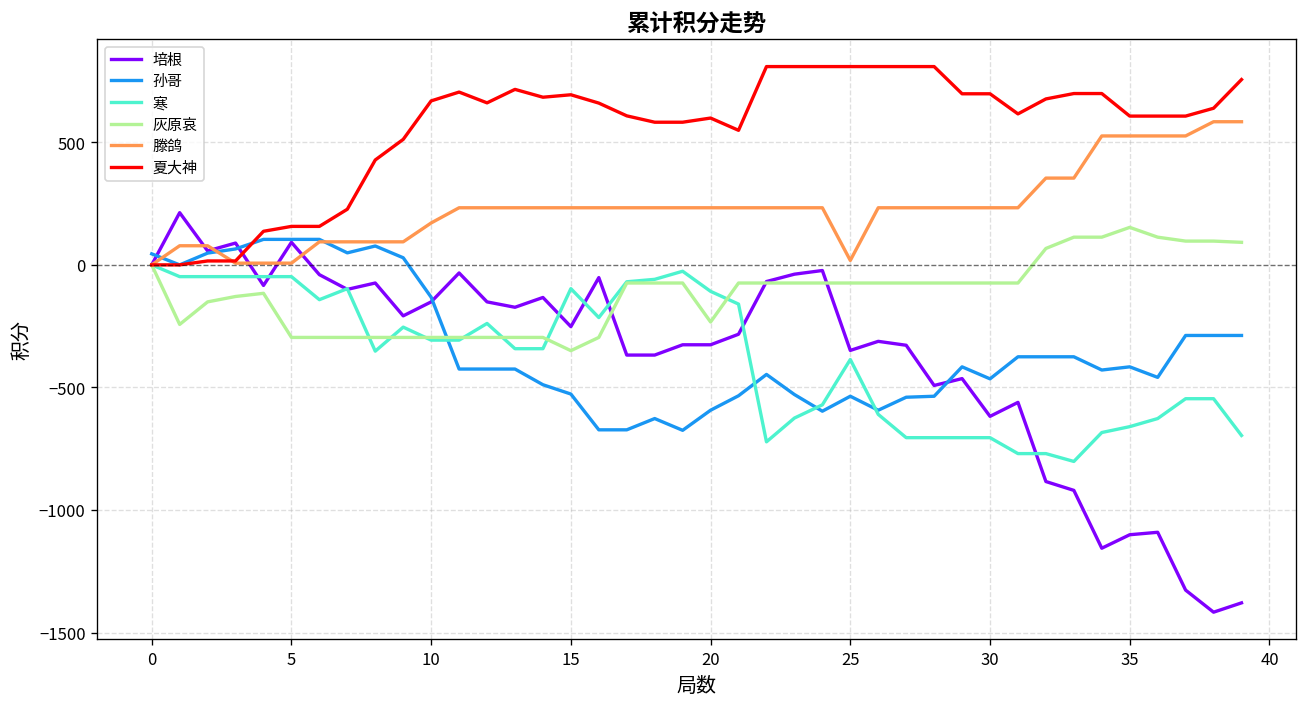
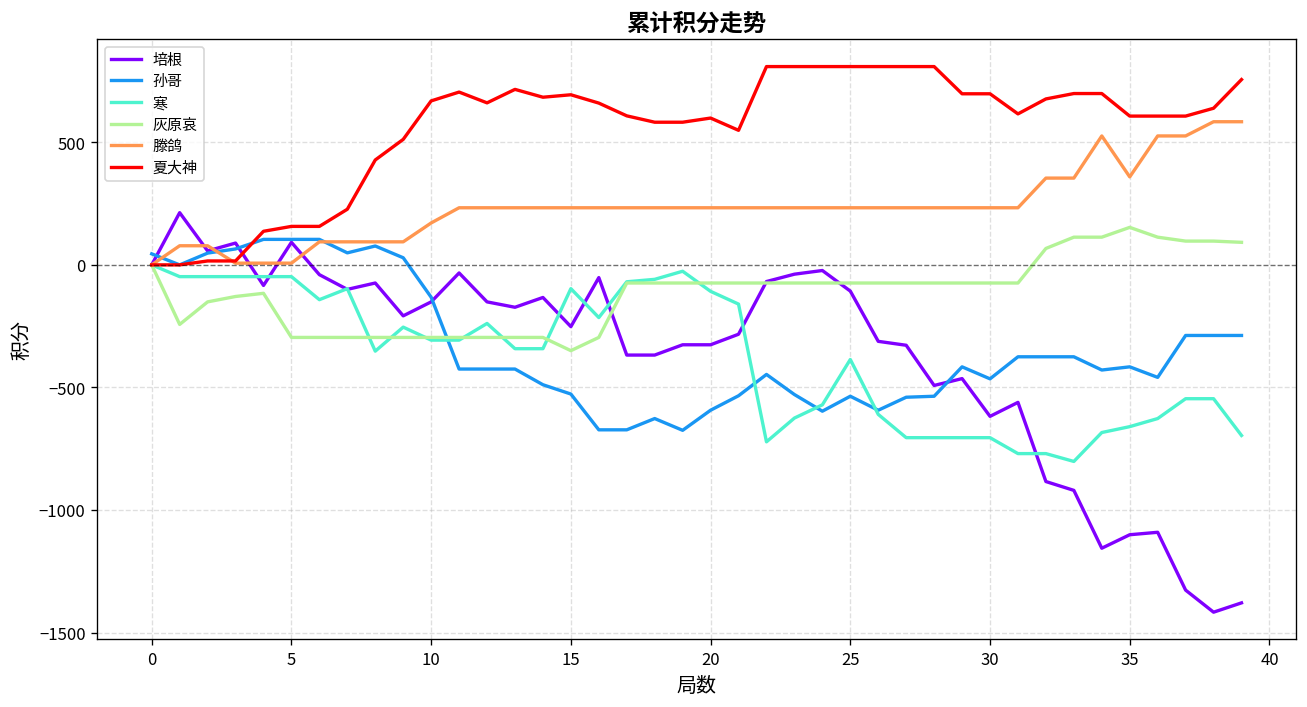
  {
    "培根": {
      "10": -150,
      "15": -250,
      "20": -330,
-     "25": -350,
+     "25": -110,
      "30": -620,
      "35": -1100
    },
    "孙哥": {
      "0": 50,
      "10": -130,
      "15": -530,
      "20": -590,
      "25": -540,
      "30": -470,
      "35": -420
    },
    "寒": {
      "5": -50,
      "15": -100,
      "20": -110,
      "25": -390,
      "30": -710,
      "35": -660
    },
    "灰原哀": {
      "5": -300,
      "15": -350,
-     "20": -230,
+     "20": -70,
      "25": -70,
      "30": -70,
      "35": 150
    },
    "滕鸽": {
      "5": 10,
      "10": 170,
      "15": 230,
      "20": 230,
-     "25": 20,
+     "25": 230,
      "30": 230,
-     "35": 530
+     "35": 360
    },
    "夏大神": {
      "5": 160,
      "10": 670,
      "15": 690,
      "20": 600,
      "25": 810,
      "30": 700,
      "35": 610
    }
  }
